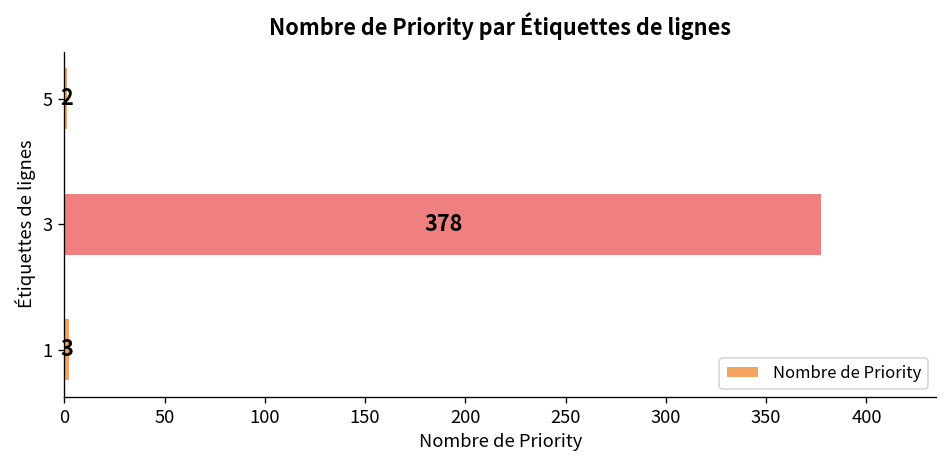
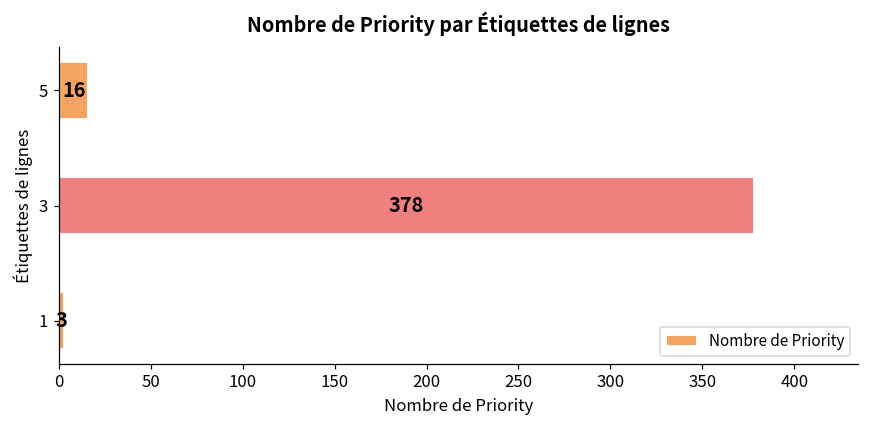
  {
-   "5": 2,
+   "5": 16,
    "3": 378,
    "1": 3
  }
